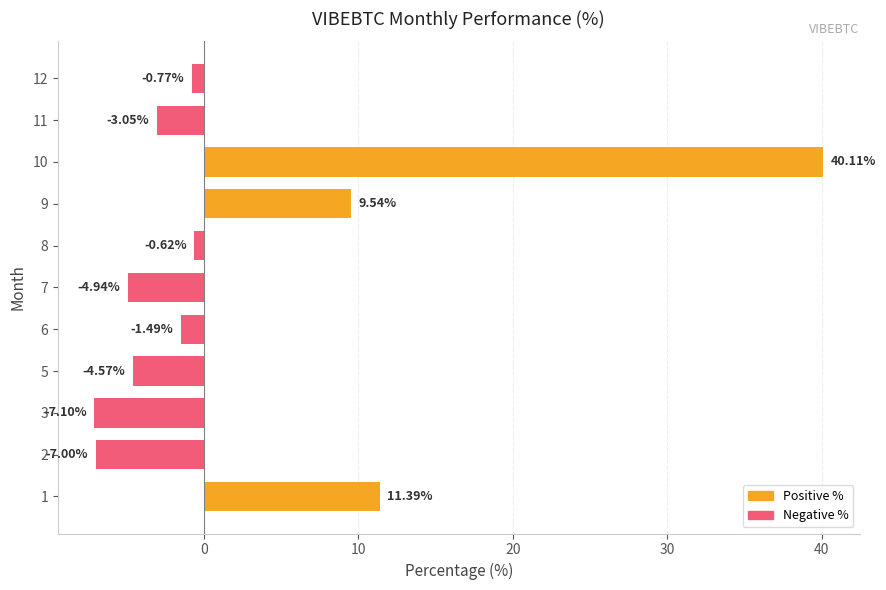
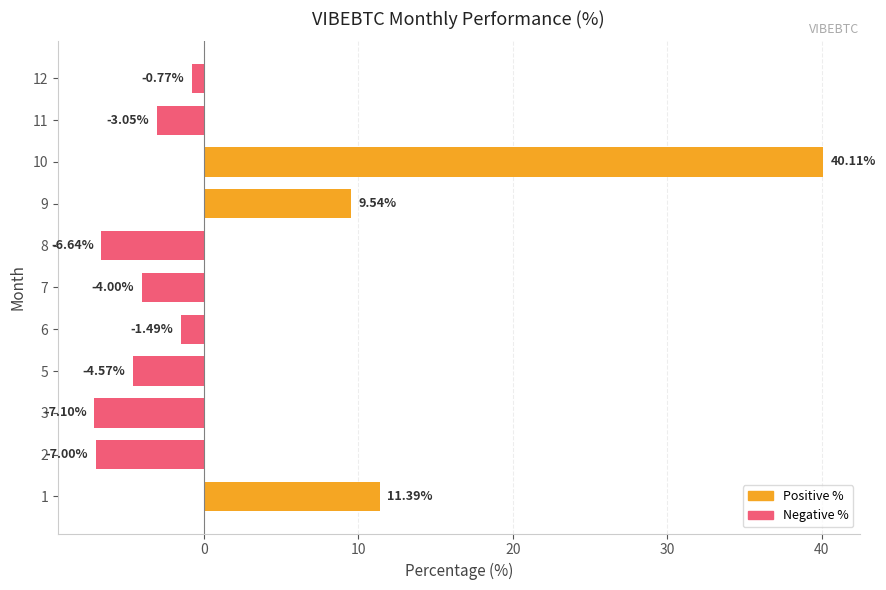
  {
    "12": "-0.77%",
    "11": "-3.05%",
    "10": "40.11%",
    "9": "9.54%",
-   "8": "-0.62%",
-   "7": "-4.94%",
+   "8": "-6.64%",
+   "7": "-4.00%",
    "6": "-1.49%",
    "5": "-4.57%",
    "3": "-7.10%",
    "2": "-7.00%",
    "1": "11.39%"
  }
